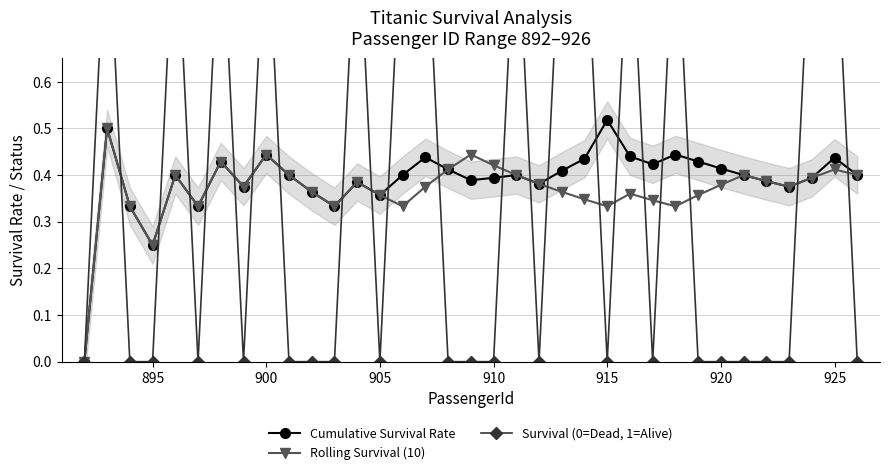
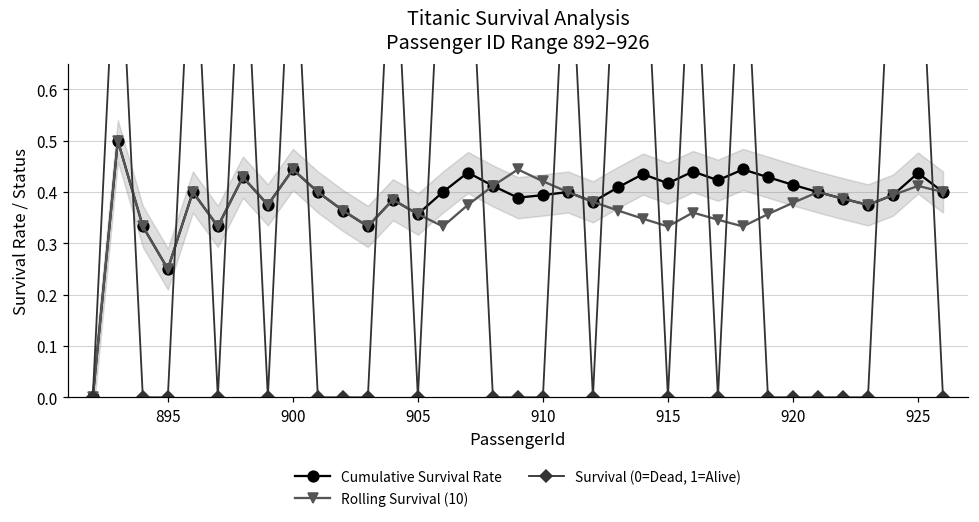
  {
    "Cumulative Survival Rate": {
      "910": 0.39,
-     "915": 0.52,
+     "915": 0.42,
      "920": 0.41,
      "925": 0.44
    }
  }
